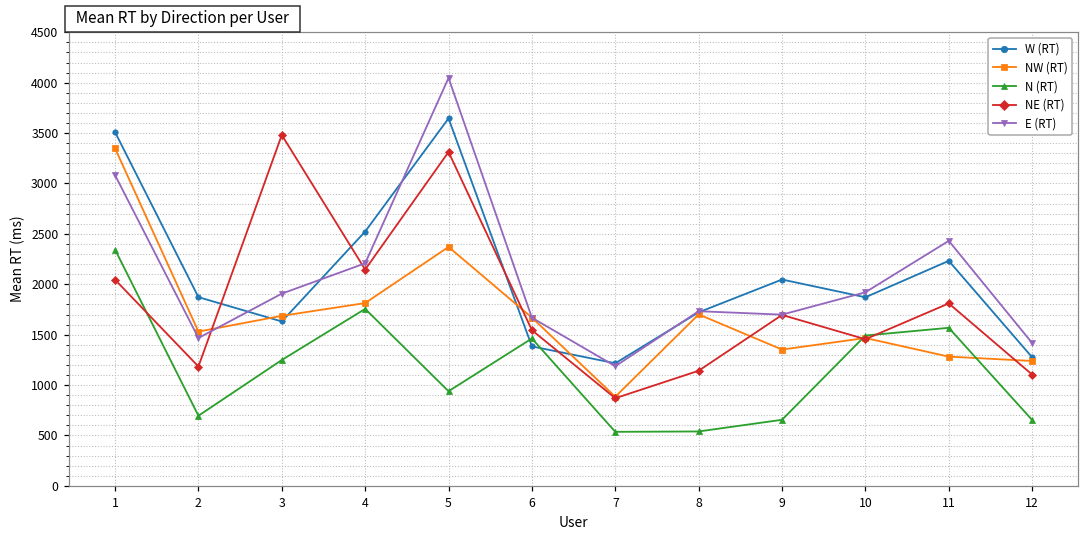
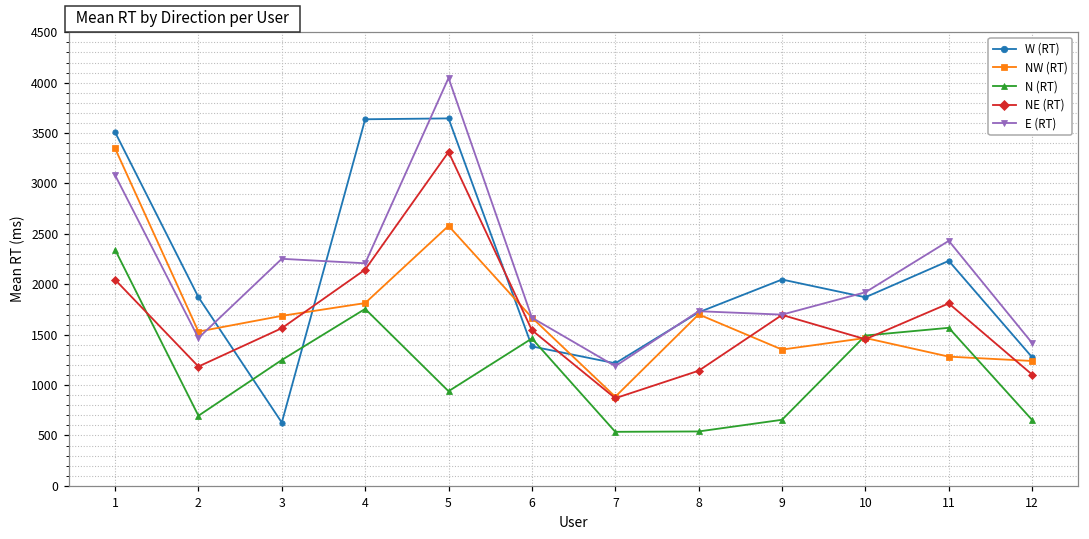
  {
    "W (RT)": {
      "1": 3500,
      "2": 1900,
-     "3": 1600,
-     "4": 2500,
+     "3": 600,
+     "4": 3600,
      "5": 3600,
      "6": 1400,
      "7": 1200,
      "9": 2000,
      "10": 1900,
      "11": 2200,
      "12": 1300
    },
    "NW (RT)": {
      "1": 3300,
      "2": 1500,
      "3": 1700,
      "4": 1800,
-     "5": 2400,
+     "5": 2600,
      "9": 1400,
      "11": 1300,
      "12": 1200
    },
    "N (RT)": {
      "1": 2300,
      "2": 700,
      "3": 1200,
      "4": 1800,
      "5": 900,
      "6": 1500,
      "7": 500,
      "8": 500,
      "9": 700,
      "11": 1600,
      "12": 700
    },
    "NE (RT)": {
      "1": 2000,
      "2": 1200,
-     "3": 3500,
+     "3": 1600,
      "4": 2100,
      "5": 3300,
      "6": 1500,
      "8": 1100,
      "11": 1800,
      "12": 1100
    },
    "E (RT)": {
      "1": 3100,
      "2": 1500,
-     "3": 1900,
+     "3": 2300,
      "4": 2200,
      "5": 4000,
      "7": 1200,
      "10": 1900,
      "11": 2400,
      "12": 1400
    }
  }
